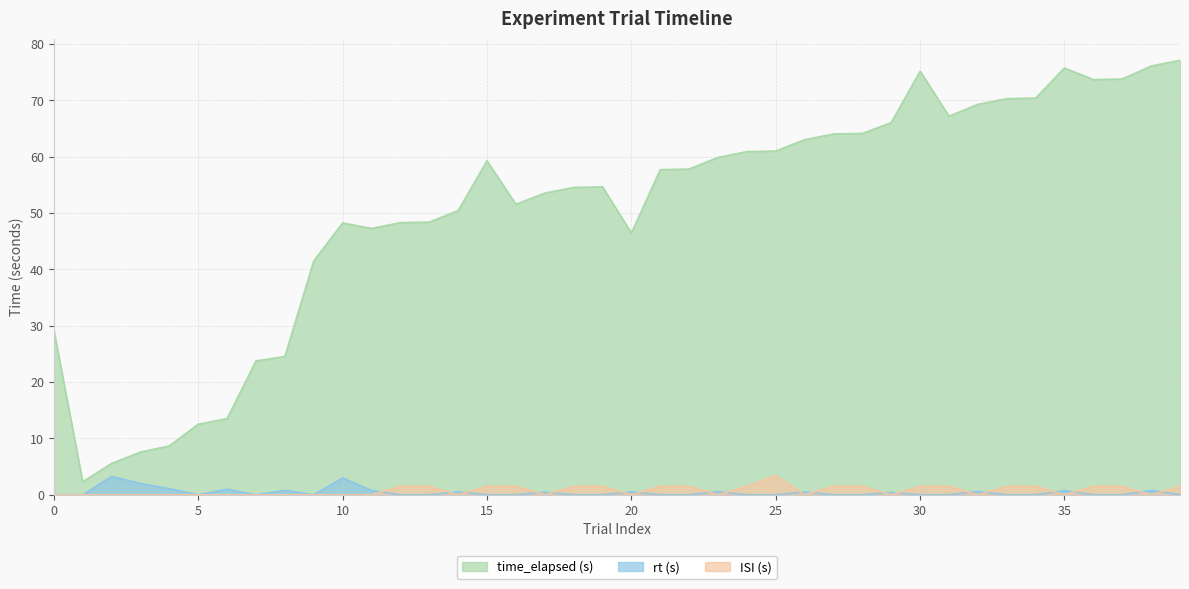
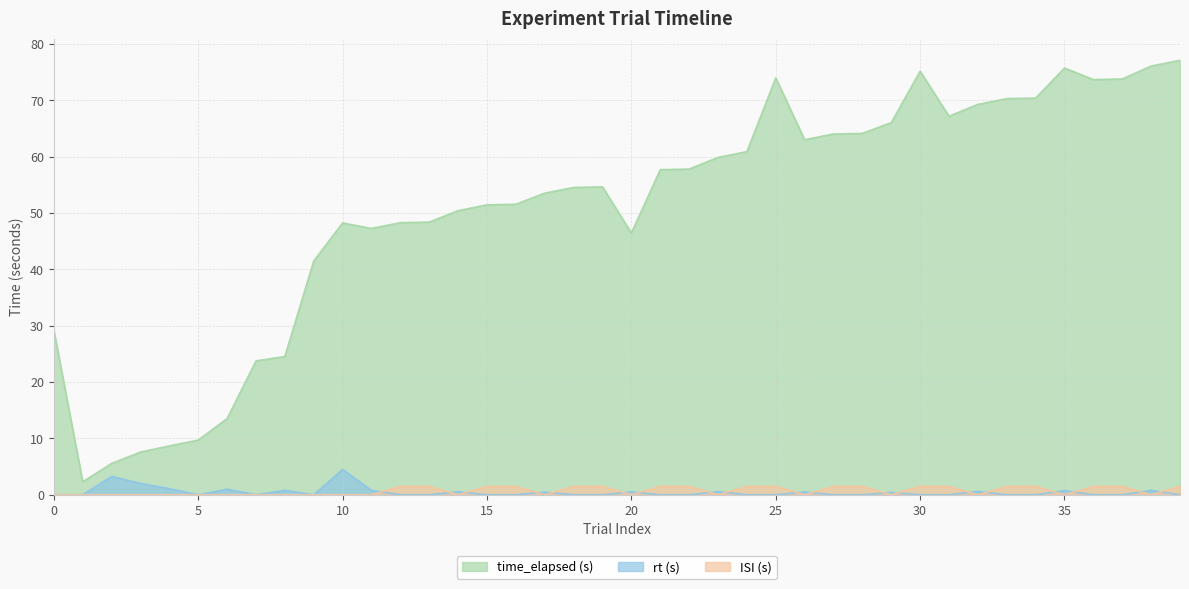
  {
    "time_elapsed (s)": {
      "0": 29,
-     "5": 13,
+     "5": 10,
      "10": 48,
-     "15": 59,
+     "15": 51,
      "20": 46,
-     "25": 61,
+     "25": 74,
      "30": 75,
      "35": 76
    },
    "rt (s)": {
-     "10": 3,
+     "10": 4,
      "15": 0,
      "20": 1,
      "25": 0,
      "30": 0,
      "35": 1
    },
    "ISI (s)": {
      "10": 0,
      "15": 2,
      "20": 0,
-     "25": 3,
+     "25": 2,
      "30": 2,
      "35": 0
    }
  }
